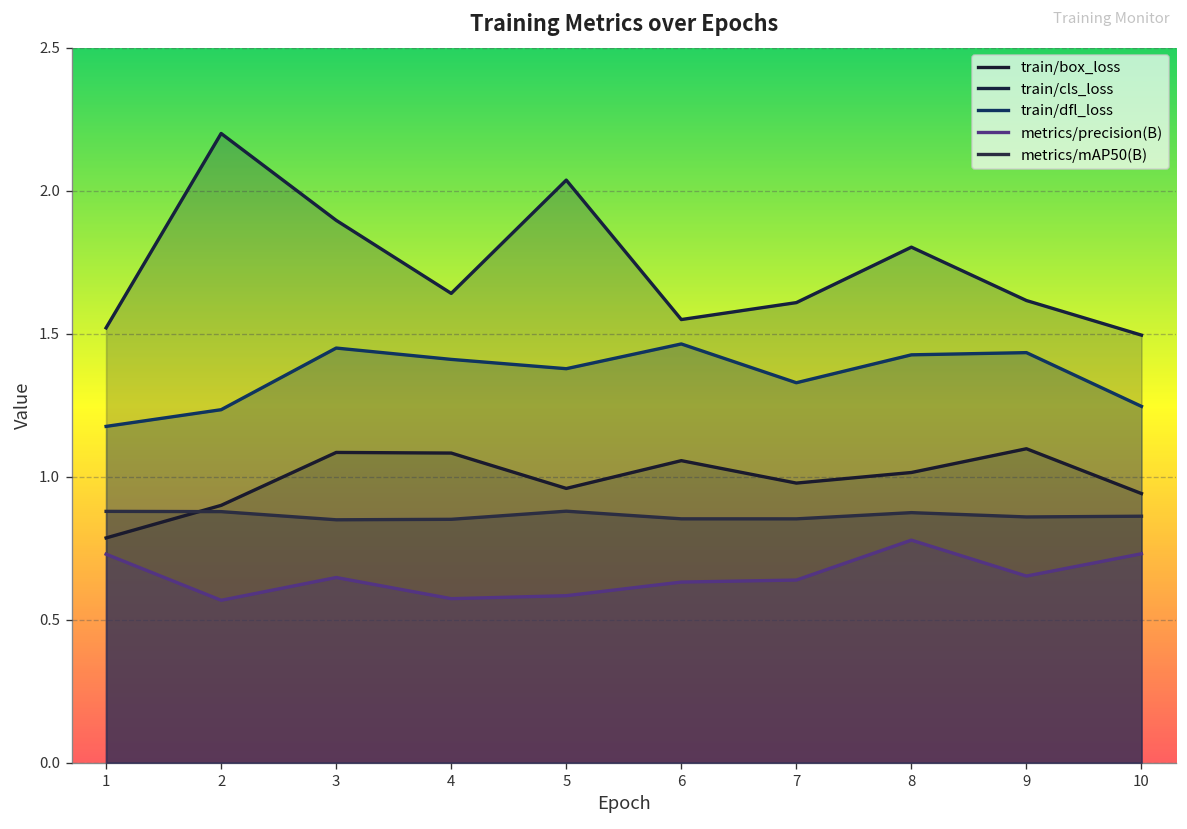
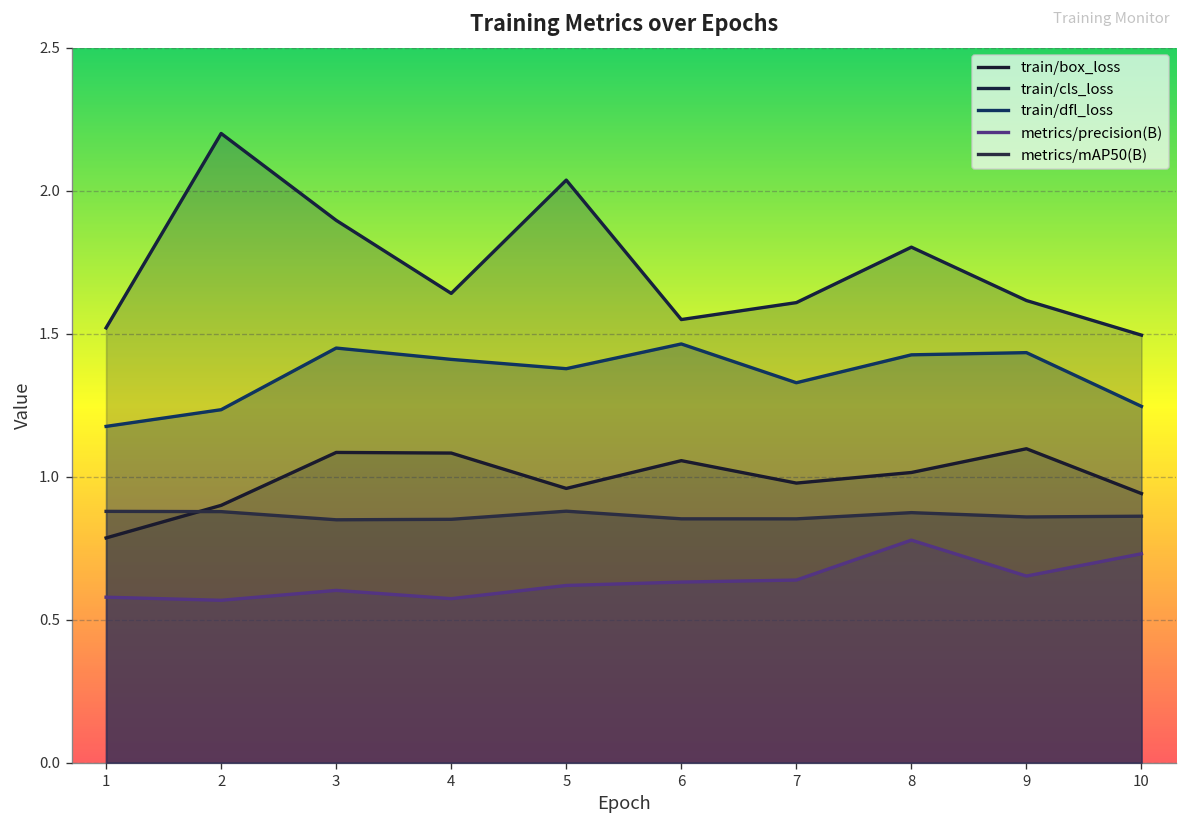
  {
    "metrics/precision(B)": {
-     "1": 0.73,
+     "1": 0.58,
      "2": 0.57,
-     "3": 0.65,
+     "3": 0.60,
      "4": 0.57,
-     "5": 0.58,
+     "5": 0.62,
      "6": 0.63,
      "7": 0.64,
      "8": 0.78,
      "9": 0.65,
      "10": 0.73
    }
  }
